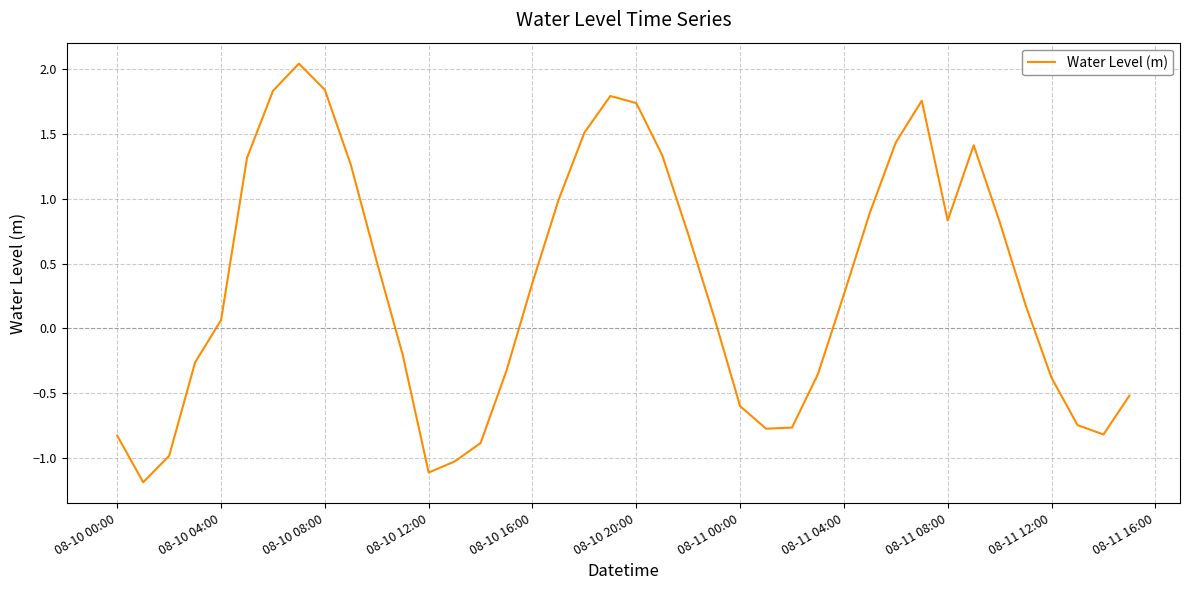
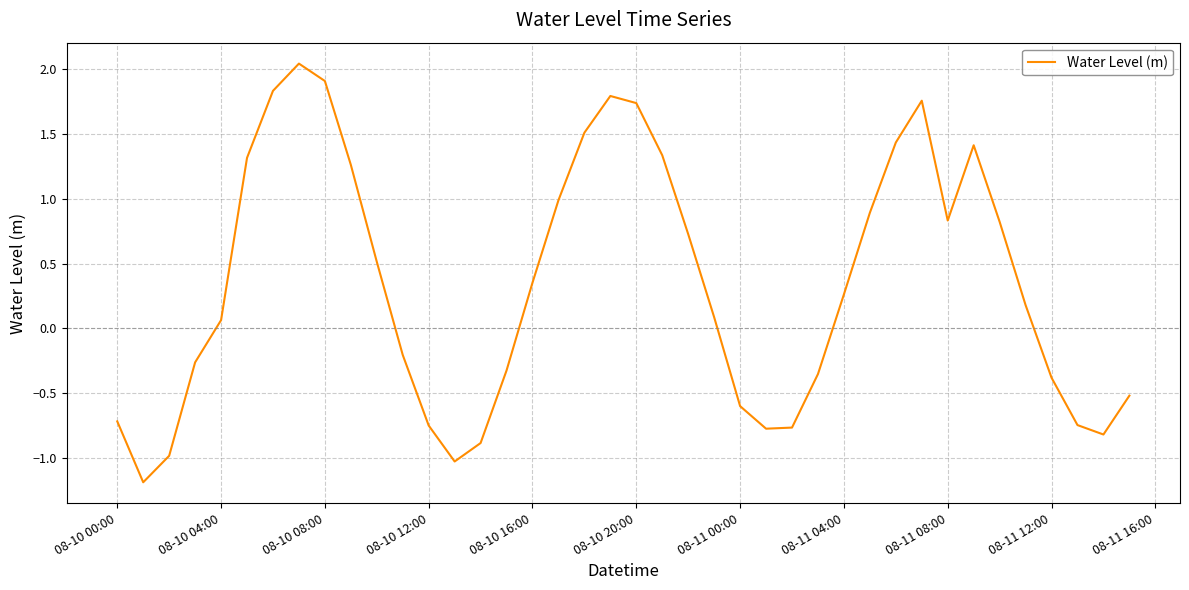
  {
-   "08-10 00:00": -0.83,
+   "08-10 00:00": -0.72,
    "08-10 04:00": 0.06,
-   "08-10 08:00": 1.84,
-   "08-10 12:00": -1.11,
+   "08-10 08:00": 1.91,
+   "08-10 12:00": -0.75,
    "08-10 16:00": 0.35,
    "08-10 20:00": 1.74,
    "08-11 00:00": -0.60,
    "08-11 04:00": 0.26,
    "08-11 08:00": 0.83,
    "08-11 12:00": -0.38
  }
